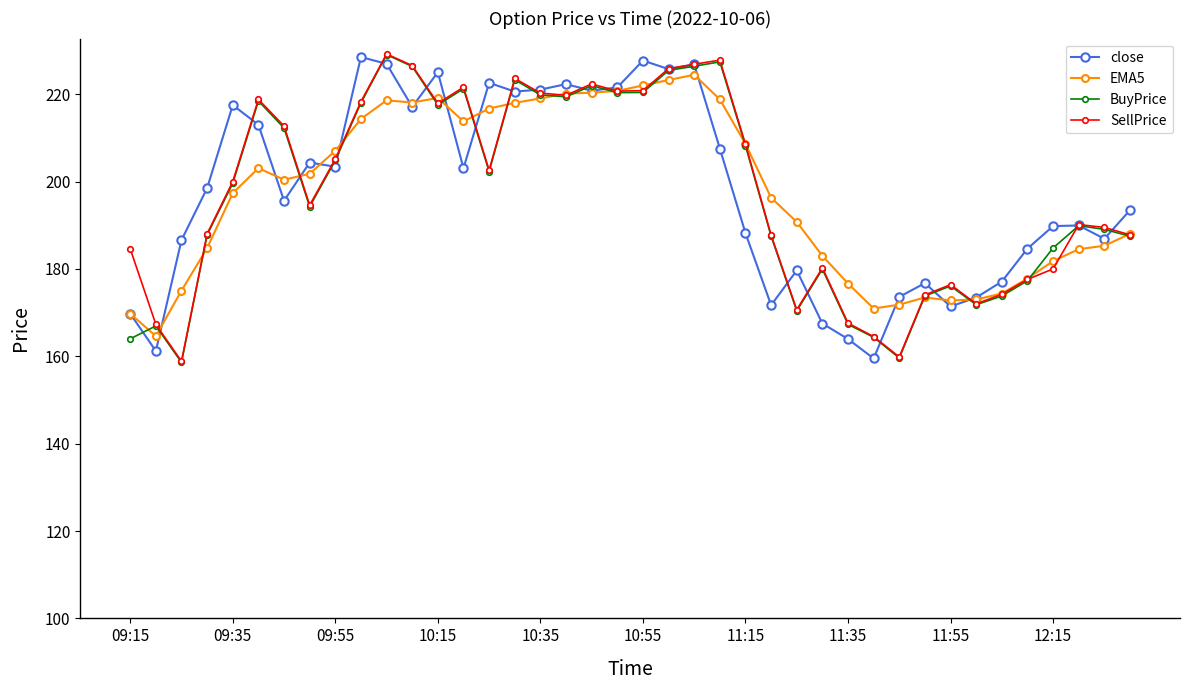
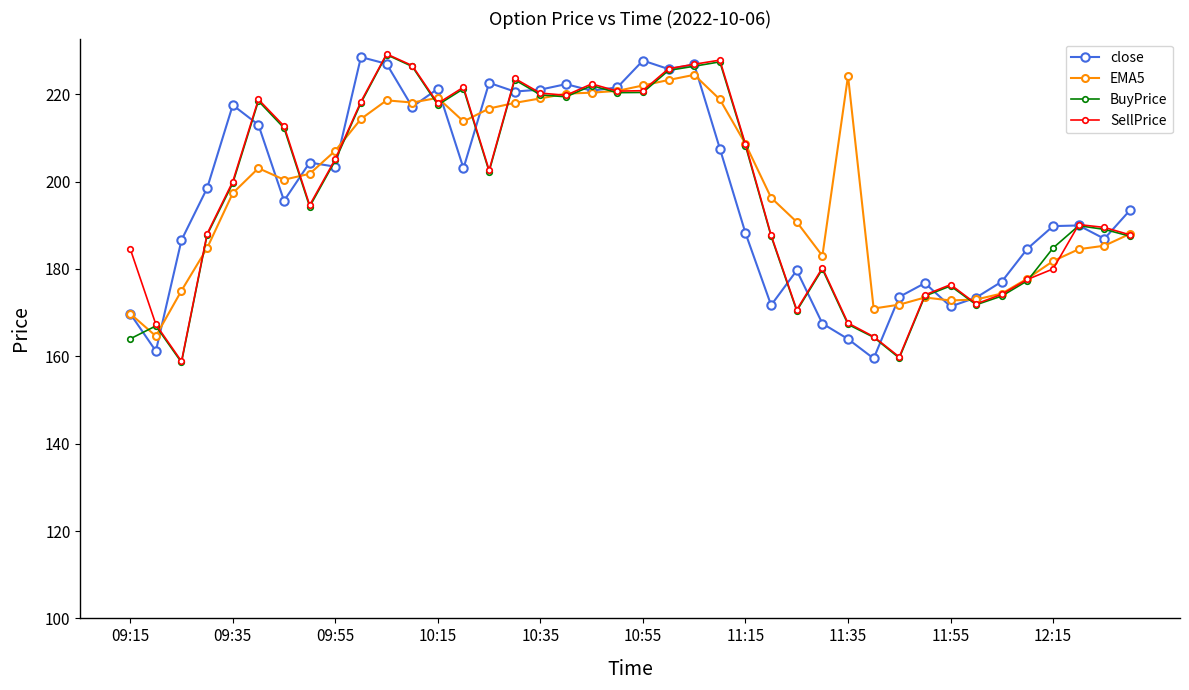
  {
    "close": {
      "09:35": 218,
      "09:55": 203,
-     "10:15": 225,
+     "10:15": 221,
      "10:35": 221,
      "10:55": 228,
      "11:15": 188,
      "11:35": 164,
      "11:55": 171,
      "12:15": 190
    },
    "EMA5": {
      "09:35": 197,
      "09:55": 207,
      "10:15": 219,
      "10:35": 219,
      "10:55": 222,
-     "11:35": 177,
+     "11:35": 224,
      "11:55": 173,
      "12:15": 182
    },
    "BuyPrice": {
      "09:15": 164,
      "12:15": 185
    },
    "SellPrice": {
      "09:15": 185,
      "12:15": 180
    }
  }
